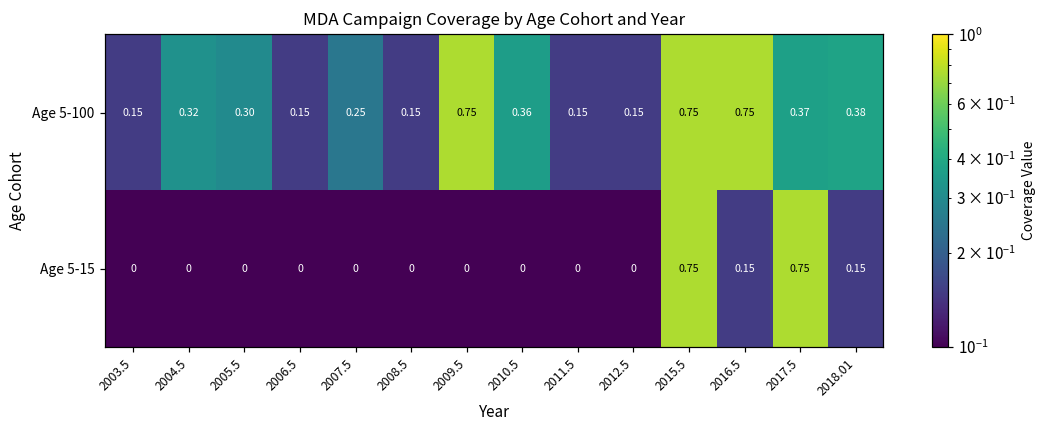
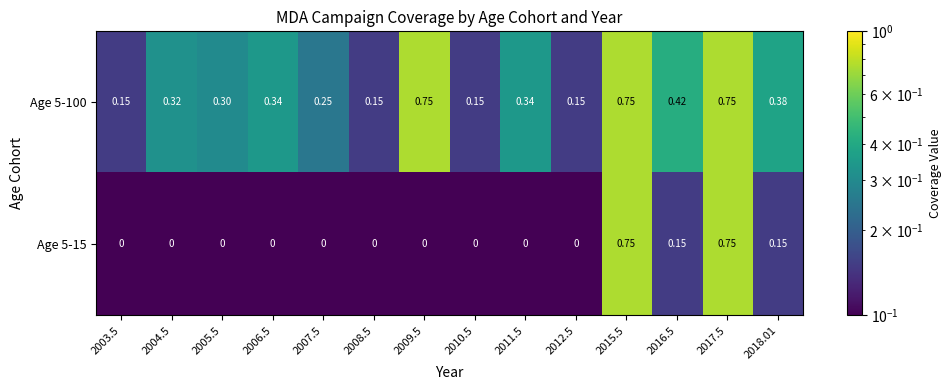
  {
    "Age 5-100": {
      "2003.5": 0.15,
      "2004.5": 0.32,
      "2005.5": 0.30,
-     "2006.5": 0.15,
+     "2006.5": 0.34,
      "2007.5": 0.25,
      "2008.5": 0.15,
      "2009.5": 0.75,
-     "2010.5": 0.36,
-     "2011.5": 0.15,
+     "2010.5": 0.15,
+     "2011.5": 0.34,
      "2012.5": 0.15,
      "2015.5": 0.75,
-     "2016.5": 0.75,
-     "2017.5": 0.37,
+     "2016.5": 0.42,
+     "2017.5": 0.75,
      "2018.01": 0.38
    },
    "Age 5-15": {
      "2003.5": 0,
      "2004.5": 0,
      "2005.5": 0,
      "2006.5": 0,
      "2007.5": 0,
      "2008.5": 0,
      "2009.5": 0,
      "2010.5": 0,
      "2011.5": 0,
      "2012.5": 0,
      "2015.5": 0.75,
      "2016.5": 0.15,
      "2017.5": 0.75,
      "2018.01": 0.15
    }
  }
